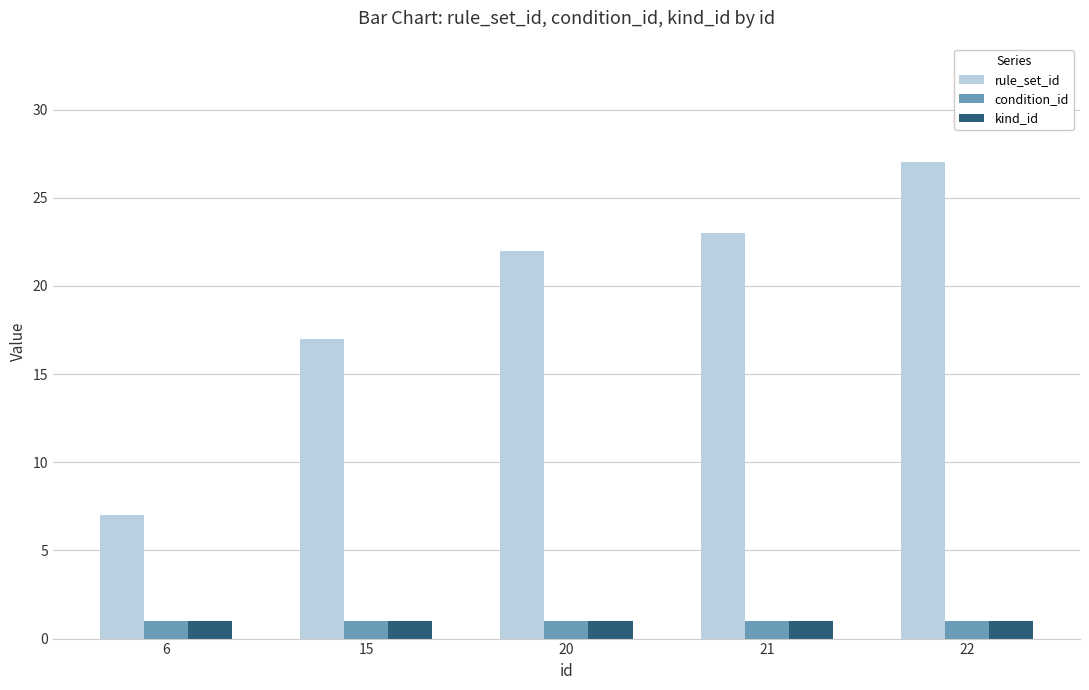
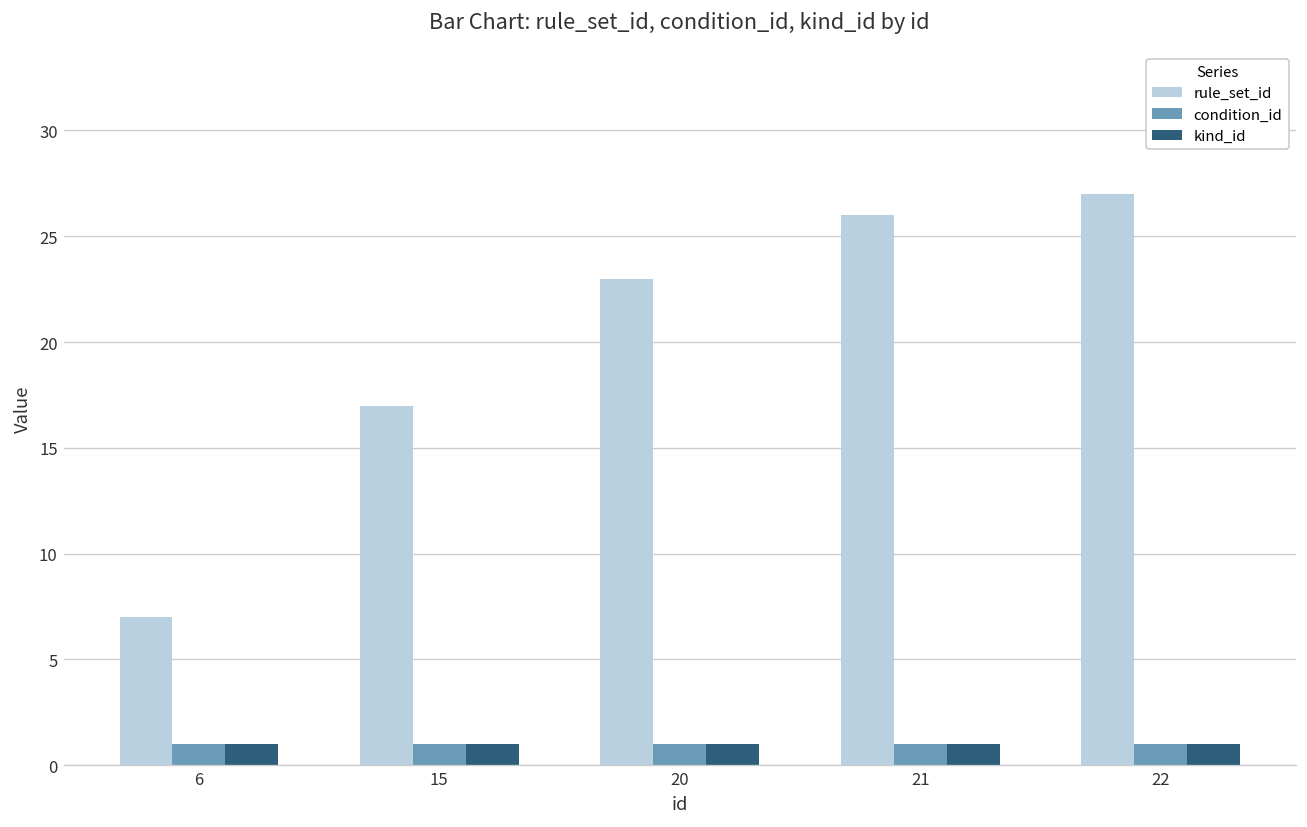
  {
    "rule_set_id": {
      "6": 7,
      "15": 17,
-     "20": 22,
-     "21": 23,
+     "20": 23,
+     "21": 26,
      "22": 27
    },
    "condition_id": {
      "6": 1,
      "15": 1,
      "20": 1,
      "21": 1,
      "22": 1
    },
    "kind_id": {
      "6": 1,
      "15": 1,
      "20": 1,
      "21": 1,
      "22": 1
    }
  }
